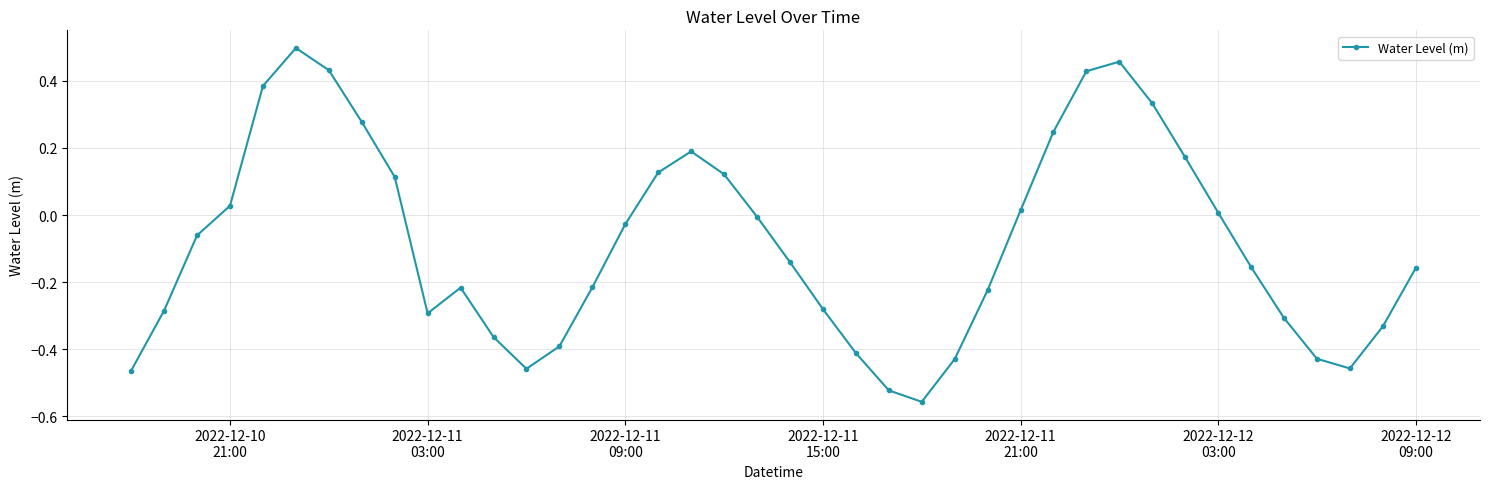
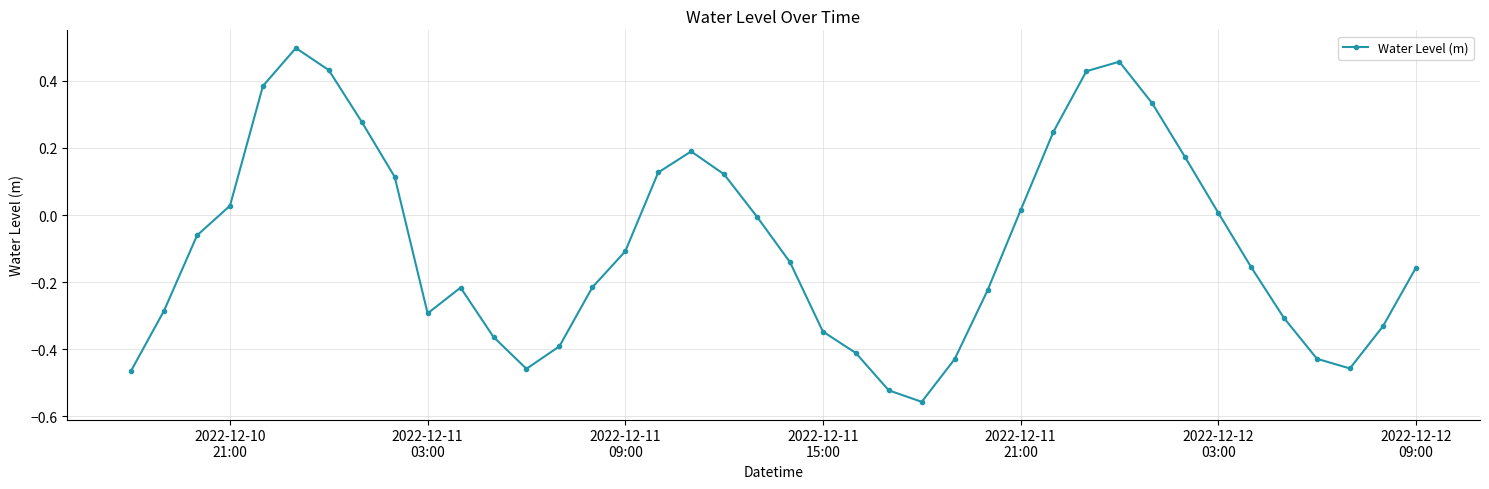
  {
    "2022-12-10 21:00": 0.03,
    "2022-12-11 03:00": -0.29,
-   "2022-12-11 09:00": -0.03,
-   "2022-12-11 15:00": -0.28,
+   "2022-12-11 09:00": -0.11,
+   "2022-12-11 15:00": -0.35,
    "2022-12-11 21:00": 0.01,
    "2022-12-12 03:00": 0.01,
    "2022-12-12 09:00": -0.16
  }
